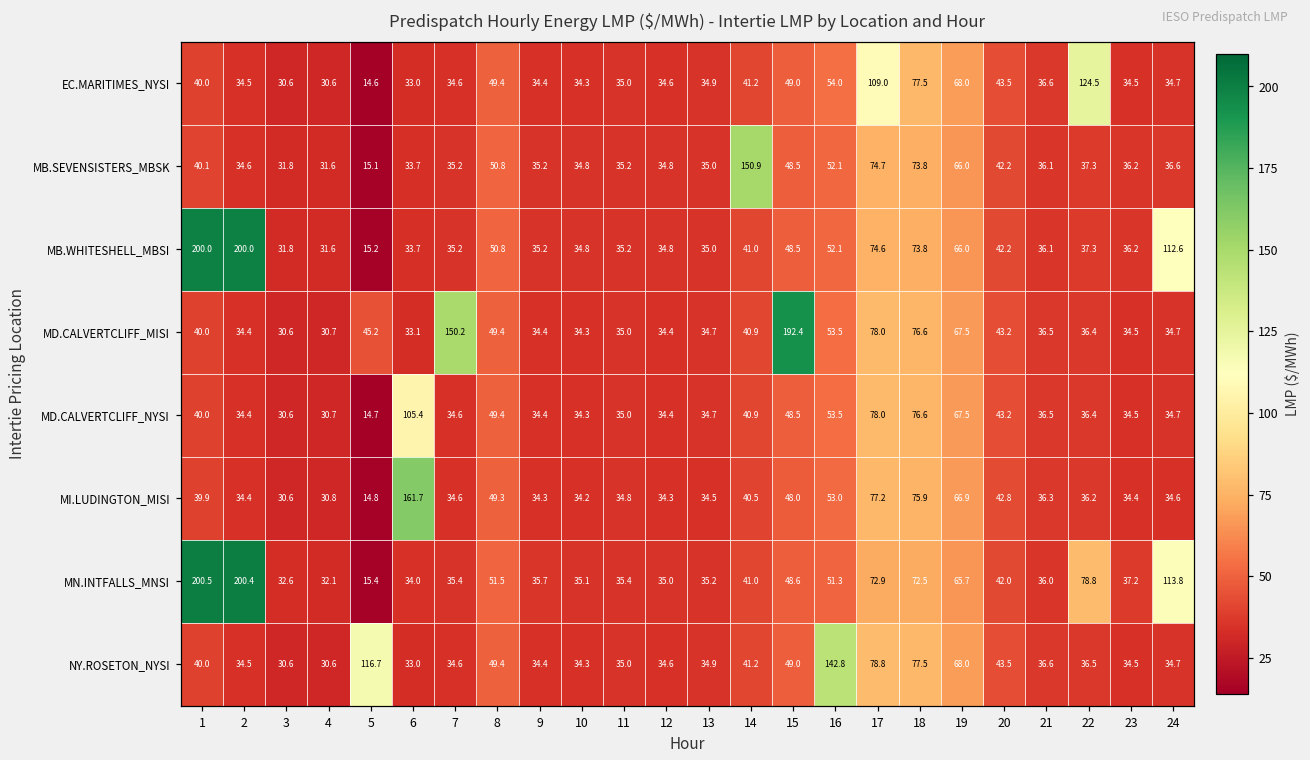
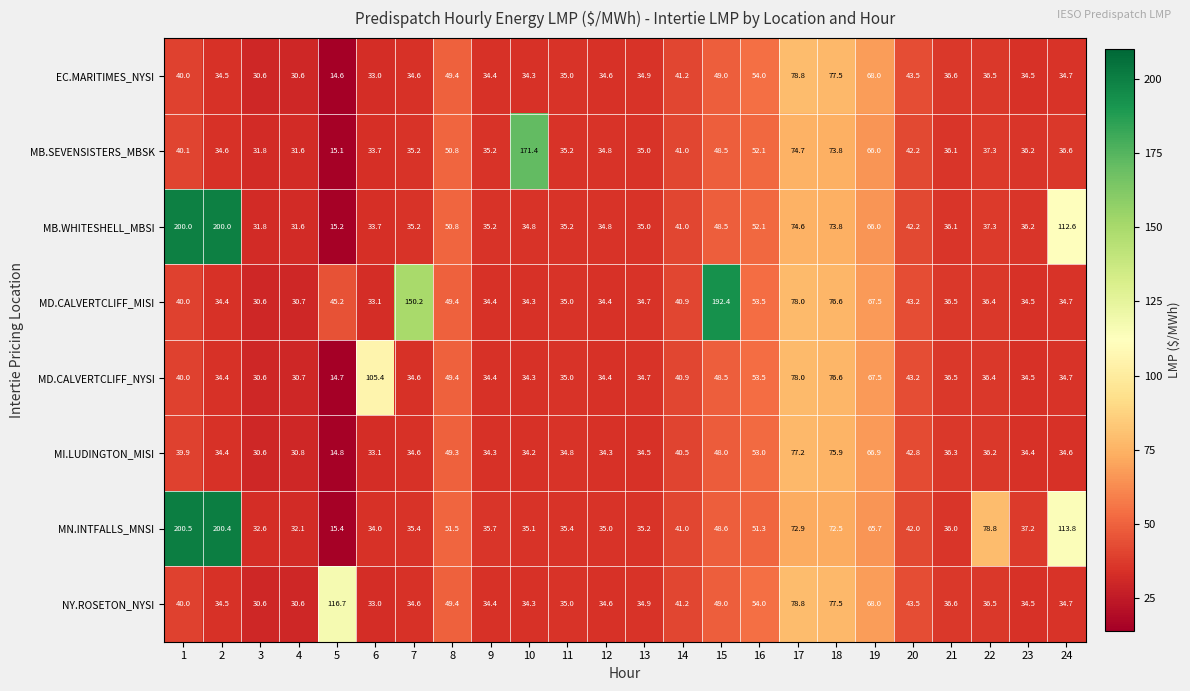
  {
    "EC.MARITIMES_NYSI": {
      "1": 40.0,
      "2": 34.5,
      "3": 30.6,
      "4": 30.6,
      "5": 14.6,
      "6": 33.0,
      "7": 34.6,
      "8": 49.4,
      "9": 34.4,
      "10": 34.3,
      "11": 35.0,
      "12": 34.6,
      "13": 34.9,
      "14": 41.2,
      "15": 49.0,
      "16": 54.0,
-     "17": 109.0,
+     "17": 78.8,
      "18": 77.5,
      "19": 68.0,
      "20": 43.5,
      "21": 36.6,
-     "22": 124.5,
+     "22": 36.5,
      "23": 34.5,
      "24": 34.7
    },
    "MB.SEVENSISTERS_MBSK": {
      "1": 40.1,
      "2": 34.6,
      "3": 31.8,
      "4": 31.6,
      "5": 15.1,
      "6": 33.7,
      "7": 35.2,
      "8": 50.8,
      "9": 35.2,
-     "10": 34.8,
+     "10": 171.4,
      "11": 35.2,
      "12": 34.8,
      "13": 35.0,
-     "14": 150.9,
+     "14": 41.0,
      "15": 48.5,
      "16": 52.1,
      "17": 74.7,
      "18": 73.8,
      "19": 66.0,
      "20": 42.2,
      "21": 36.1,
      "22": 37.3,
      "23": 36.2,
      "24": 36.6
    },
    "MB.WHITESHELL_MBSI": {
      "1": 200.0,
      "2": 200.0,
      "3": 31.8,
      "4": 31.6,
      "5": 15.2,
      "6": 33.7,
      "7": 35.2,
      "8": 50.8,
      "9": 35.2,
      "10": 34.8,
      "11": 35.2,
      "12": 34.8,
      "13": 35.0,
      "14": 41.0,
      "15": 48.5,
      "16": 52.1,
      "17": 74.6,
      "18": 73.8,
      "19": 66.0,
      "20": 42.2,
      "21": 36.1,
      "22": 37.3,
      "23": 36.2,
      "24": 112.6
    },
    "MD.CALVERTCLIFF_MISI": {
      "1": 40.0,
      "2": 34.4,
      "3": 30.6,
      "4": 30.7,
      "5": 45.2,
      "6": 33.1,
      "7": 150.2,
      "8": 49.4,
      "9": 34.4,
      "10": 34.3,
      "11": 35.0,
      "12": 34.4,
      "13": 34.7,
      "14": 40.9,
      "15": 192.4,
      "16": 53.5,
      "17": 78.0,
      "18": 76.6,
      "19": 67.5,
      "20": 43.2,
      "21": 36.5,
      "22": 36.4,
      "23": 34.5,
      "24": 34.7
    },
    "MD.CALVERTCLIFF_NYSI": {
      "1": 40.0,
      "2": 34.4,
      "3": 30.6,
      "4": 30.7,
      "5": 14.7,
      "6": 105.4,
      "7": 34.6,
      "8": 49.4,
      "9": 34.4,
      "10": 34.3,
      "11": 35.0,
      "12": 34.4,
      "13": 34.7,
      "14": 40.9,
      "15": 48.5,
      "16": 53.5,
      "17": 78.0,
      "18": 76.6,
      "19": 67.5,
      "20": 43.2,
      "21": 36.5,
      "22": 36.4,
      "23": 34.5,
      "24": 34.7
    },
    "MI.LUDINGTON_MISI": {
      "1": 39.9,
      "2": 34.4,
      "3": 30.6,
      "4": 30.8,
      "5": 14.8,
-     "6": 161.7,
+     "6": 33.1,
      "7": 34.6,
      "8": 49.3,
      "9": 34.3,
      "10": 34.2,
      "11": 34.8,
      "12": 34.3,
      "13": 34.5,
      "14": 40.5,
      "15": 48.0,
      "16": 53.0,
      "17": 77.2,
      "18": 75.9,
      "19": 66.9,
      "20": 42.8,
      "21": 36.3,
      "22": 36.2,
      "23": 34.4,
      "24": 34.6
    },
    "MN.INTFALLS_MNSI": {
      "1": 200.5,
      "2": 200.4,
      "3": 32.6,
      "4": 32.1,
      "5": 15.4,
      "6": 34.0,
      "7": 35.4,
      "8": 51.5,
      "9": 35.7,
      "10": 35.1,
      "11": 35.4,
      "12": 35.0,
      "13": 35.2,
      "14": 41.0,
      "15": 48.6,
      "16": 51.3,
      "17": 72.9,
      "18": 72.5,
      "19": 65.7,
      "20": 42.0,
      "21": 36.0,
      "22": 78.8,
      "23": 37.2,
      "24": 113.8
    },
    "NY.ROSETON_NYSI": {
      "1": 40.0,
      "2": 34.5,
      "3": 30.6,
      "4": 30.6,
      "5": 116.7,
      "6": 33.0,
      "7": 34.6,
      "8": 49.4,
      "9": 34.4,
      "10": 34.3,
      "11": 35.0,
      "12": 34.6,
      "13": 34.9,
      "14": 41.2,
      "15": 49.0,
-     "16": 142.8,
+     "16": 54.0,
      "17": 78.8,
      "18": 77.5,
      "19": 68.0,
      "20": 43.5,
      "21": 36.6,
      "22": 36.5,
      "23": 34.5,
      "24": 34.7
    }
  }
